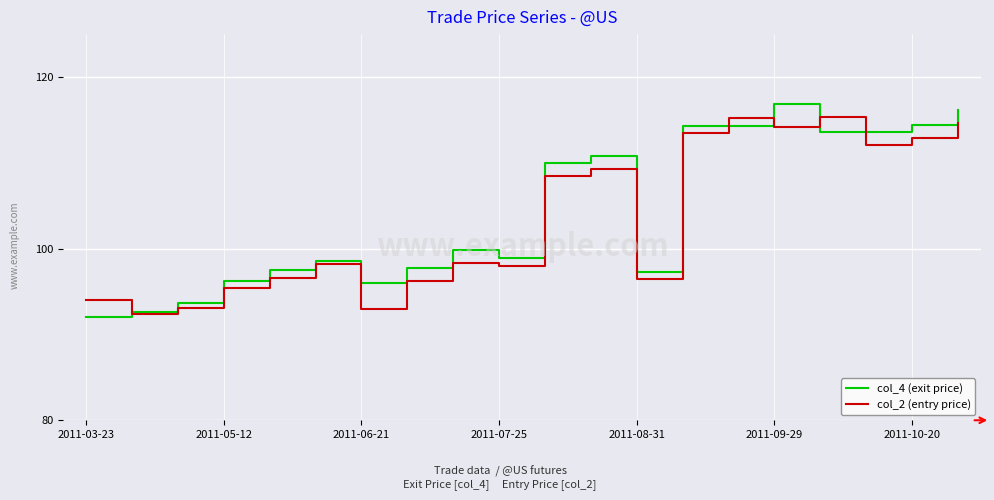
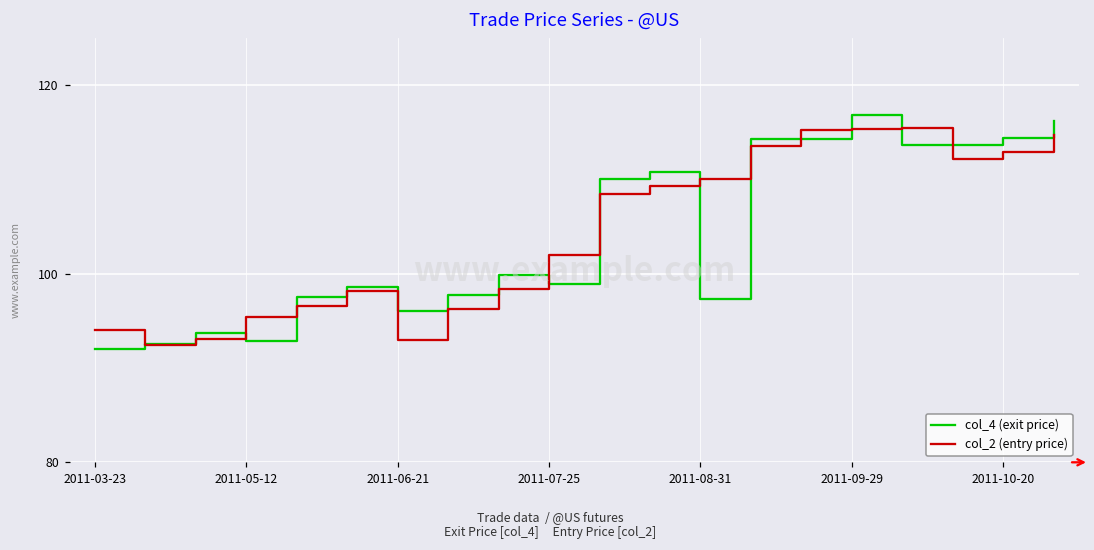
  {
    "col_4 (exit price)": {
      "2011-03-23": 92,
-     "2011-05-12": 96,
+     "2011-05-12": 93,
      "2011-06-21": 96,
      "2011-07-25": 99,
      "2011-08-31": 97,
      "2011-09-29": 117,
      "2011-10-20": 114
    },
    "col_2 (entry price)": {
      "2011-03-23": 94,
      "2011-05-12": 95,
      "2011-06-21": 93,
-     "2011-07-25": 98,
-     "2011-08-31": 97,
-     "2011-09-29": 114,
+     "2011-07-25": 102,
+     "2011-08-31": 110,
+     "2011-09-29": 115,
      "2011-10-20": 113
    }
  }
